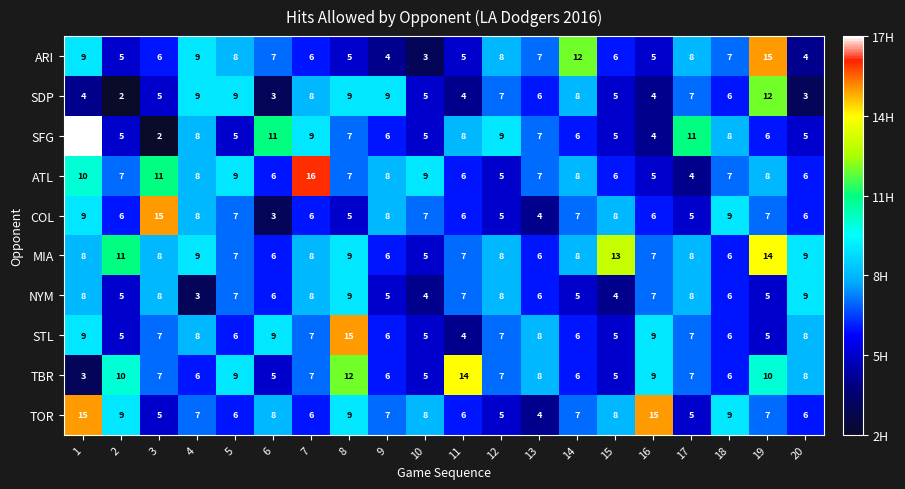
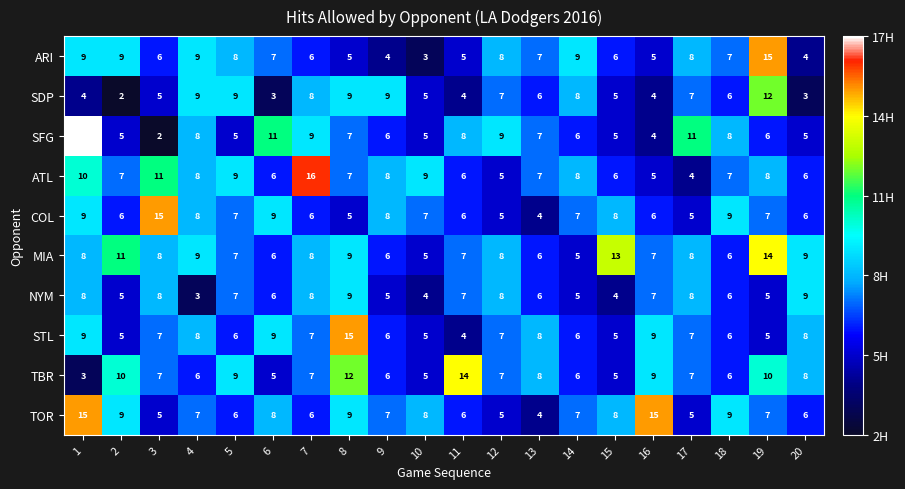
  {
    "ARI": {
      "1": 9,
-     "2": 5,
+     "2": 9,
      "3": 6,
      "4": 9,
      "5": 8,
      "6": 7,
      "7": 6,
      "8": 5,
      "9": 4,
      "10": 3,
      "11": 5,
      "12": 8,
      "13": 7,
-     "14": 12,
+     "14": 9,
      "15": 6,
      "16": 5,
      "17": 8,
      "18": 7,
      "19": 15,
      "20": 4
    },
    "SDP": {
      "1": 4,
      "2": 2,
      "3": 5,
      "4": 9,
      "5": 9,
      "6": 3,
      "7": 8,
      "8": 9,
      "9": 9,
      "10": 5,
      "11": 4,
      "12": 7,
      "13": 6,
      "14": 8,
      "15": 5,
      "16": 4,
      "17": 7,
      "18": 6,
      "19": 12,
      "20": 3
    },
    "SFG": {
      "2": 5,
      "3": 2,
      "4": 8,
      "5": 5,
      "6": 11,
      "7": 9,
      "8": 7,
      "9": 6,
      "10": 5,
      "11": 8,
      "12": 9,
      "13": 7,
      "14": 6,
      "15": 5,
      "16": 4,
      "17": 11,
      "18": 8,
      "19": 6,
      "20": 5
    },
    "ATL": {
      "1": 10,
      "2": 7,
      "3": 11,
      "4": 8,
      "5": 9,
      "6": 6,
      "7": 16,
      "8": 7,
      "9": 8,
      "10": 9,
      "11": 6,
      "12": 5,
      "13": 7,
      "14": 8,
      "15": 6,
      "16": 5,
      "17": 4,
      "18": 7,
      "19": 8,
      "20": 6
    },
    "COL": {
      "1": 9,
      "2": 6,
      "3": 15,
      "4": 8,
      "5": 7,
-     "6": 3,
+     "6": 9,
      "7": 6,
      "8": 5,
      "9": 8,
      "10": 7,
      "11": 6,
      "12": 5,
      "13": 4,
      "14": 7,
      "15": 8,
      "16": 6,
      "17": 5,
      "18": 9,
      "19": 7,
      "20": 6
    },
    "MIA": {
      "1": 8,
      "2": 11,
      "3": 8,
      "4": 9,
      "5": 7,
      "6": 6,
      "7": 8,
      "8": 9,
      "9": 6,
      "10": 5,
      "11": 7,
      "12": 8,
      "13": 6,
-     "14": 8,
+     "14": 5,
      "15": 13,
      "16": 7,
      "17": 8,
      "18": 6,
      "19": 14,
      "20": 9
    },
    "NYM": {
      "1": 8,
      "2": 5,
      "3": 8,
      "4": 3,
      "5": 7,
      "6": 6,
      "7": 8,
      "8": 9,
      "9": 5,
      "10": 4,
      "11": 7,
      "12": 8,
      "13": 6,
      "14": 5,
      "15": 4,
      "16": 7,
      "17": 8,
      "18": 6,
      "19": 5,
      "20": 9
    },
    "STL": {
      "1": 9,
      "2": 5,
      "3": 7,
      "4": 8,
      "5": 6,
      "6": 9,
      "7": 7,
      "8": 15,
      "9": 6,
      "10": 5,
      "11": 4,
      "12": 7,
      "13": 8,
      "14": 6,
      "15": 5,
      "16": 9,
      "17": 7,
      "18": 6,
      "19": 5,
      "20": 8
    },
    "TBR": {
      "1": 3,
      "2": 10,
      "3": 7,
      "4": 6,
      "5": 9,
      "6": 5,
      "7": 7,
      "8": 12,
      "9": 6,
      "10": 5,
      "11": 14,
      "12": 7,
      "13": 8,
      "14": 6,
      "15": 5,
      "16": 9,
      "17": 7,
      "18": 6,
      "19": 10,
      "20": 8
    },
    "TOR": {
      "1": 15,
      "2": 9,
      "3": 5,
      "4": 7,
      "5": 6,
      "6": 8,
      "7": 6,
      "8": 9,
      "9": 7,
      "10": 8,
      "11": 6,
      "12": 5,
      "13": 4,
      "14": 7,
      "15": 8,
      "16": 15,
      "17": 5,
      "18": 9,
      "19": 7,
      "20": 6
    }
  }
